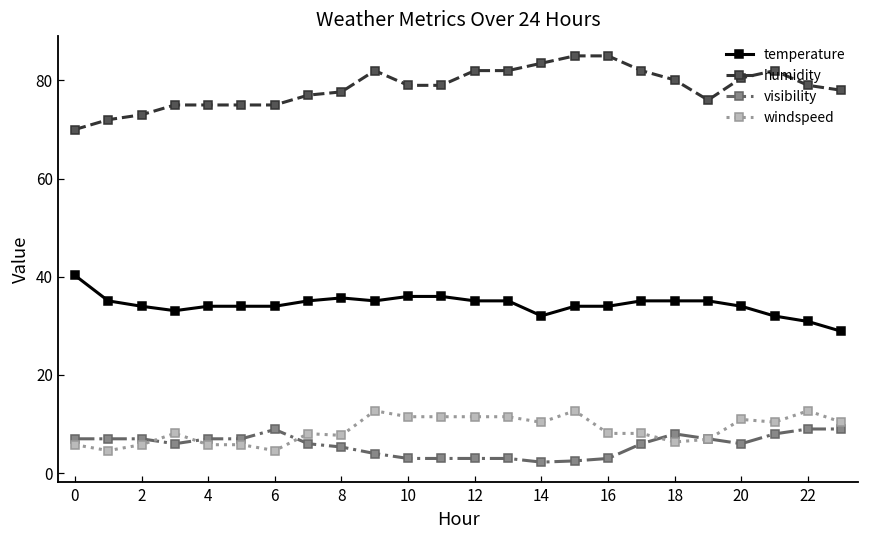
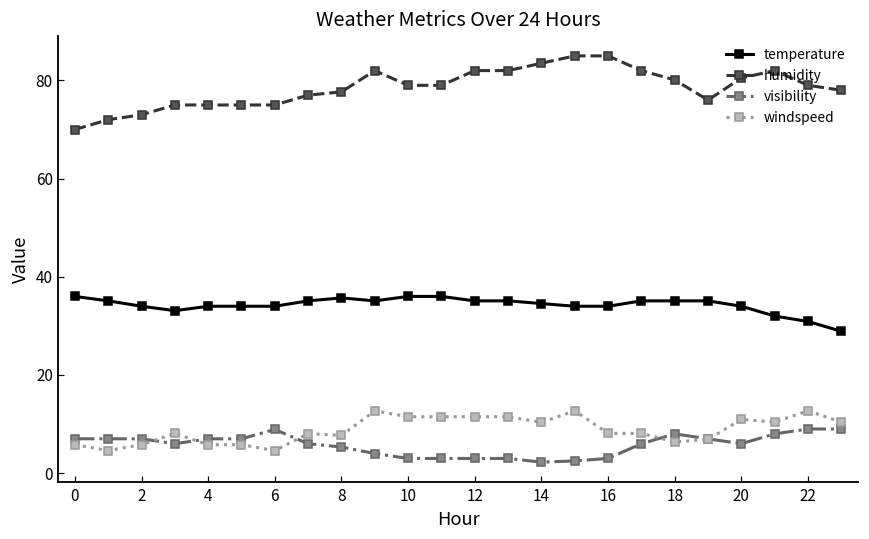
  {
    "temperature": {
-     "0": 40,
+     "0": 36,
      "2": 34,
      "4": 34,
      "6": 34,
      "8": 36,
      "10": 36,
      "12": 35,
-     "14": 32,
+     "14": 35,
      "16": 34,
      "18": 35,
      "20": 34,
      "22": 31
    },
    "humidity": {
      "0": 70,
      "2": 73,
      "4": 75,
      "6": 75,
      "8": 78,
      "10": 79,
      "12": 82,
      "14": 84,
      "16": 85,
      "18": 80,
      "20": 81,
      "22": 79
    },
    "visibility": {
      "0": 7,
      "2": 7,
      "4": 7,
      "6": 9,
      "8": 5,
      "10": 3,
      "12": 3,
      "14": 2,
      "16": 3,
      "18": 8,
      "20": 6,
      "22": 9
    },
    "windspeed": {
      "0": 6,
      "2": 6,
      "4": 6,
      "6": 5,
      "8": 8,
      "10": 12,
      "12": 12,
      "14": 10,
      "16": 8,
      "18": 6,
      "20": 11,
      "22": 13
    }
  }
